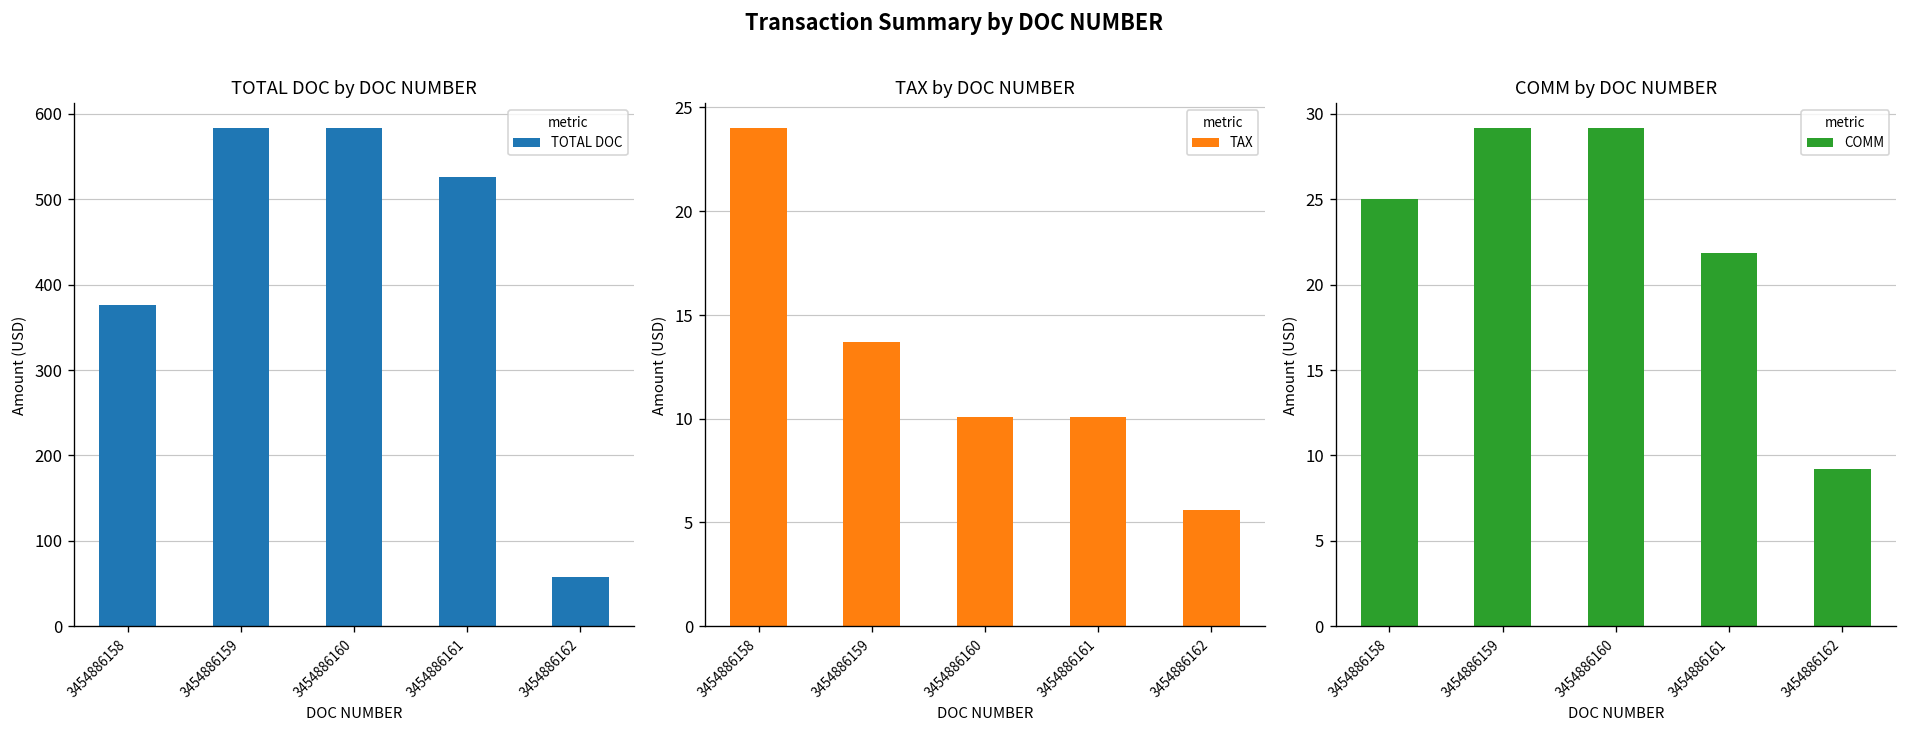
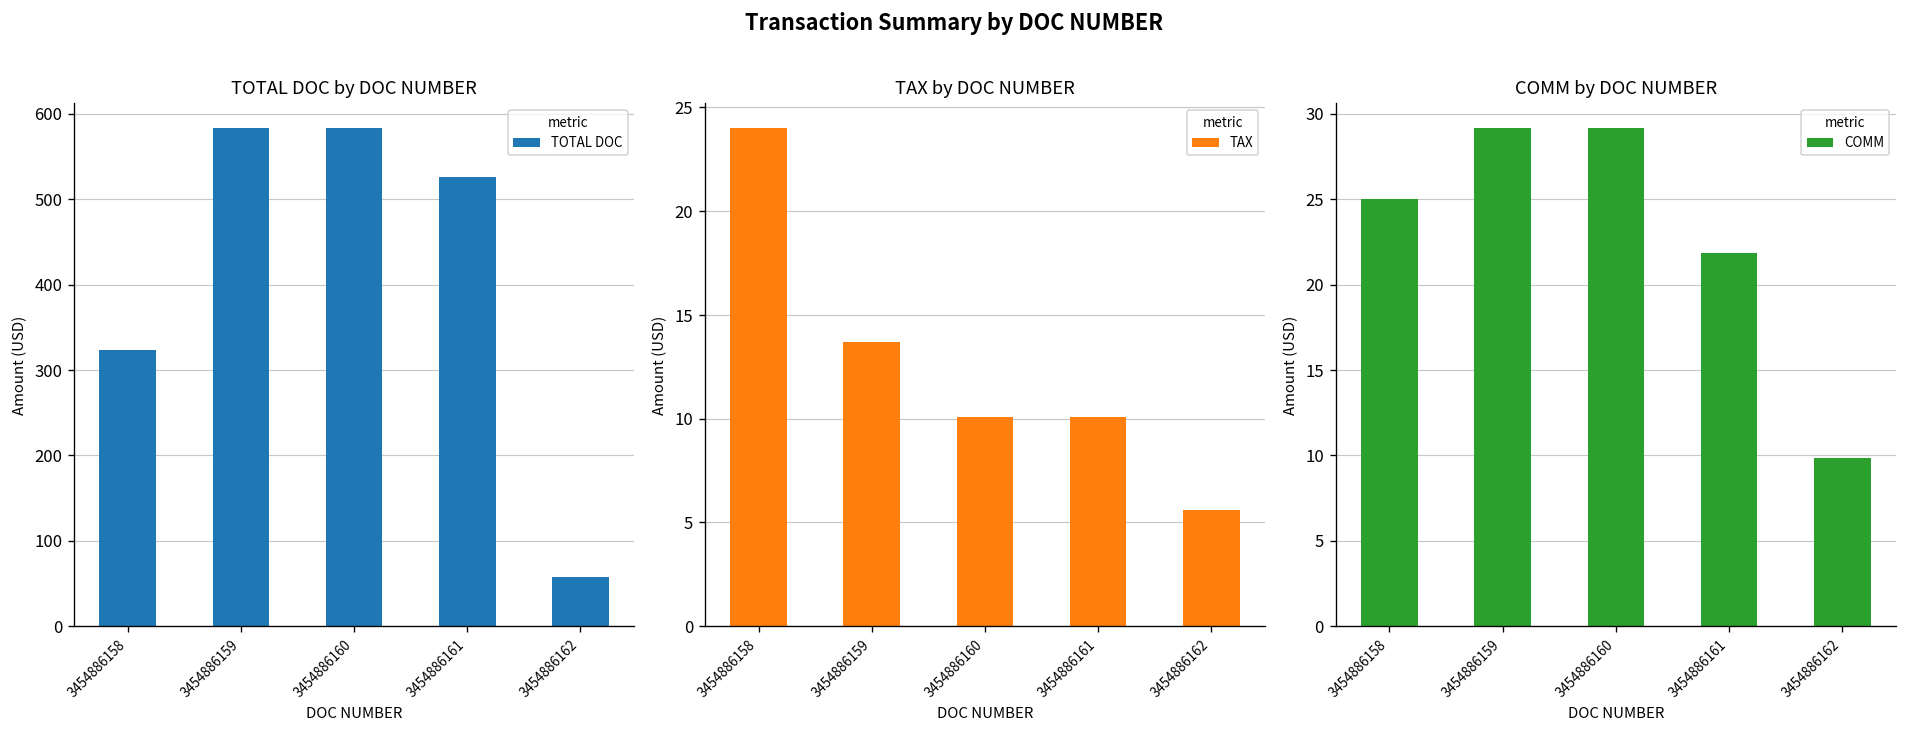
  {
    "TOTAL DOC by DOC NUMBER": {
-     "3454886158": 380,
+     "3454886158": 320,
      "3454886159": 580,
      "3454886160": 580,
      "3454886161": 530,
      "3454886162": 60
    },
    "TAX by DOC NUMBER": {
      "3454886158": 24.0,
      "3454886159": 13.7,
      "3454886160": 10.1,
      "3454886161": 10.1,
      "3454886162": 5.6
    },
    "COMM by DOC NUMBER": {
      "3454886158": 25.0,
      "3454886159": 29.2,
      "3454886160": 29.2,
      "3454886161": 21.9,
-     "3454886162": 9.2
+     "3454886162": 9.9
    }
  }
